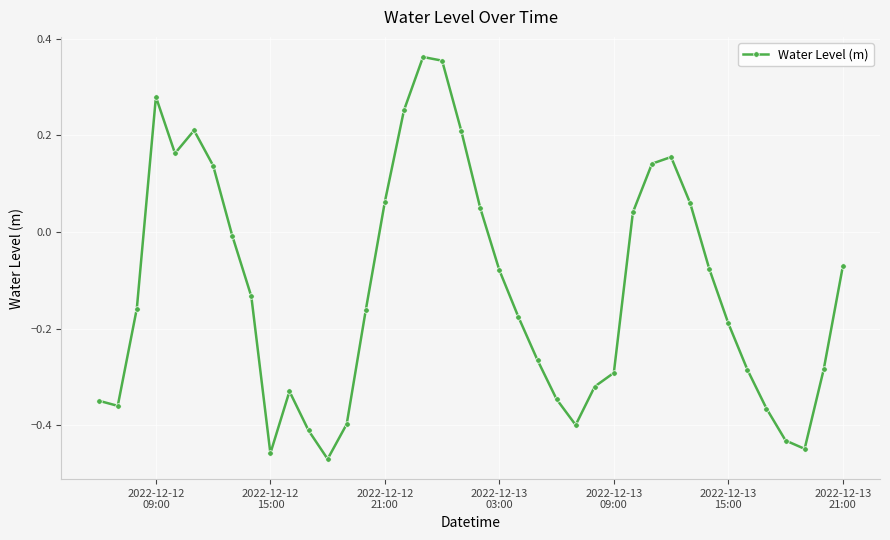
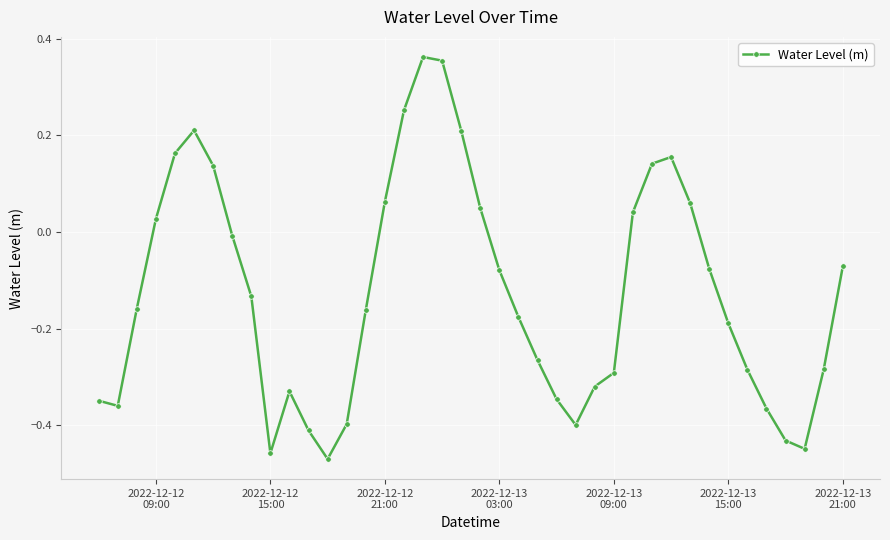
  {
-   "2022-12-12 09:00": 0.28,
+   "2022-12-12 09:00": 0.03,
    "2022-12-12 15:00": -0.46,
    "2022-12-12 21:00": 0.06,
    "2022-12-13 03:00": -0.08,
    "2022-12-13 09:00": -0.29,
    "2022-12-13 15:00": -0.19,
    "2022-12-13 21:00": -0.07
  }
